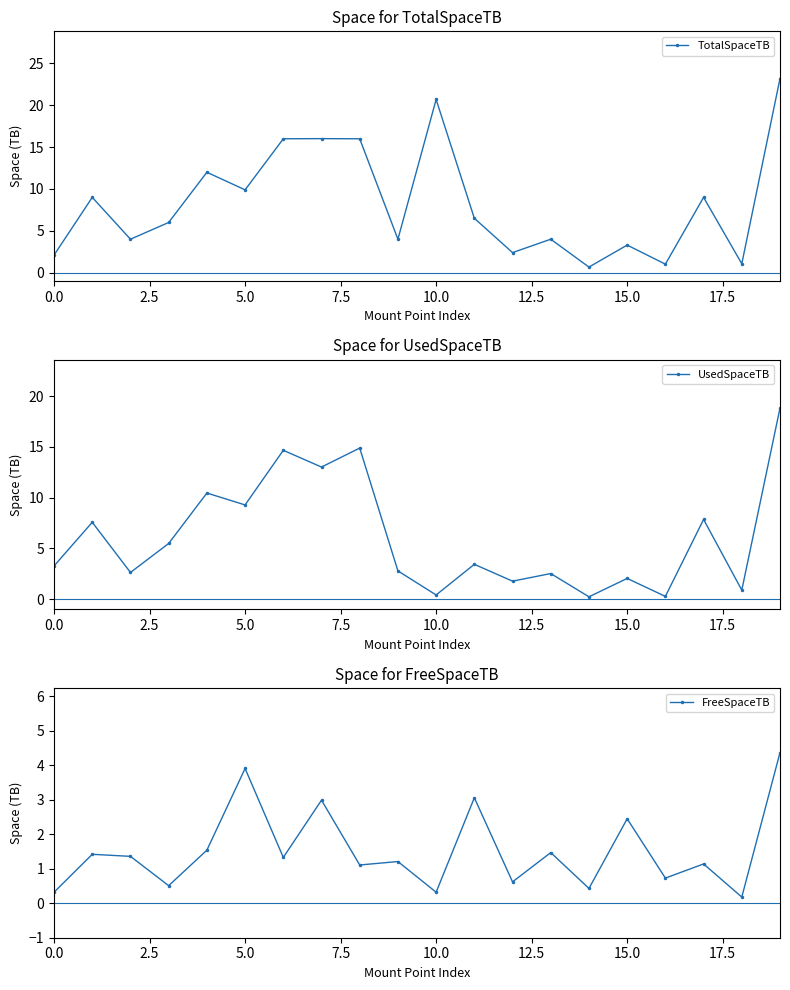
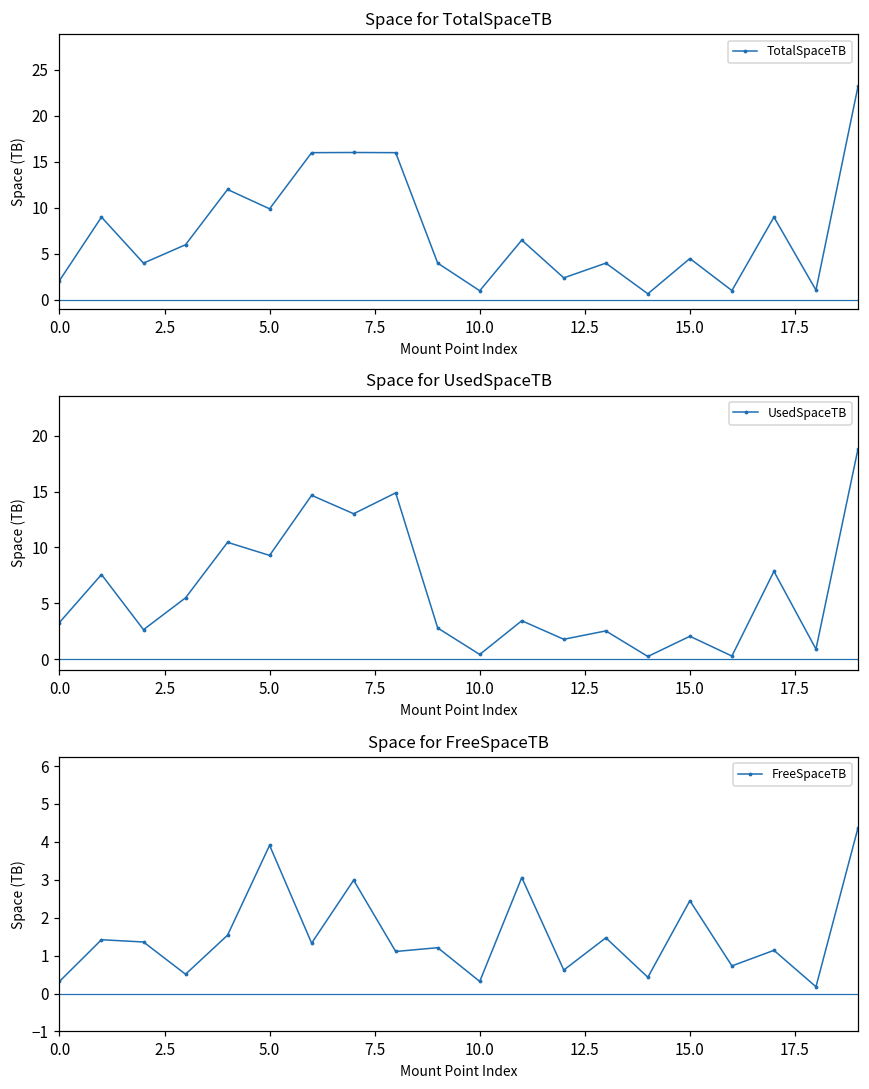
  {
    "Space for TotalSpaceTB": {
      "0.0": 2,
      "5.0": 10,
-     "10.0": 21,
-     "15.0": 3
+     "10.0": 1,
+     "15.0": 5
    },
    "Space for UsedSpaceTB": {
      "0.0": 3.3,
      "5.0": 9.3,
      "10.0": 0.4,
      "15.0": 2.1
    },
    "Space for FreeSpaceTB": {
      "0.0": 0.3,
      "5.0": 3.9,
      "10.0": 0.3,
      "15.0": 2.5
    }
  }
